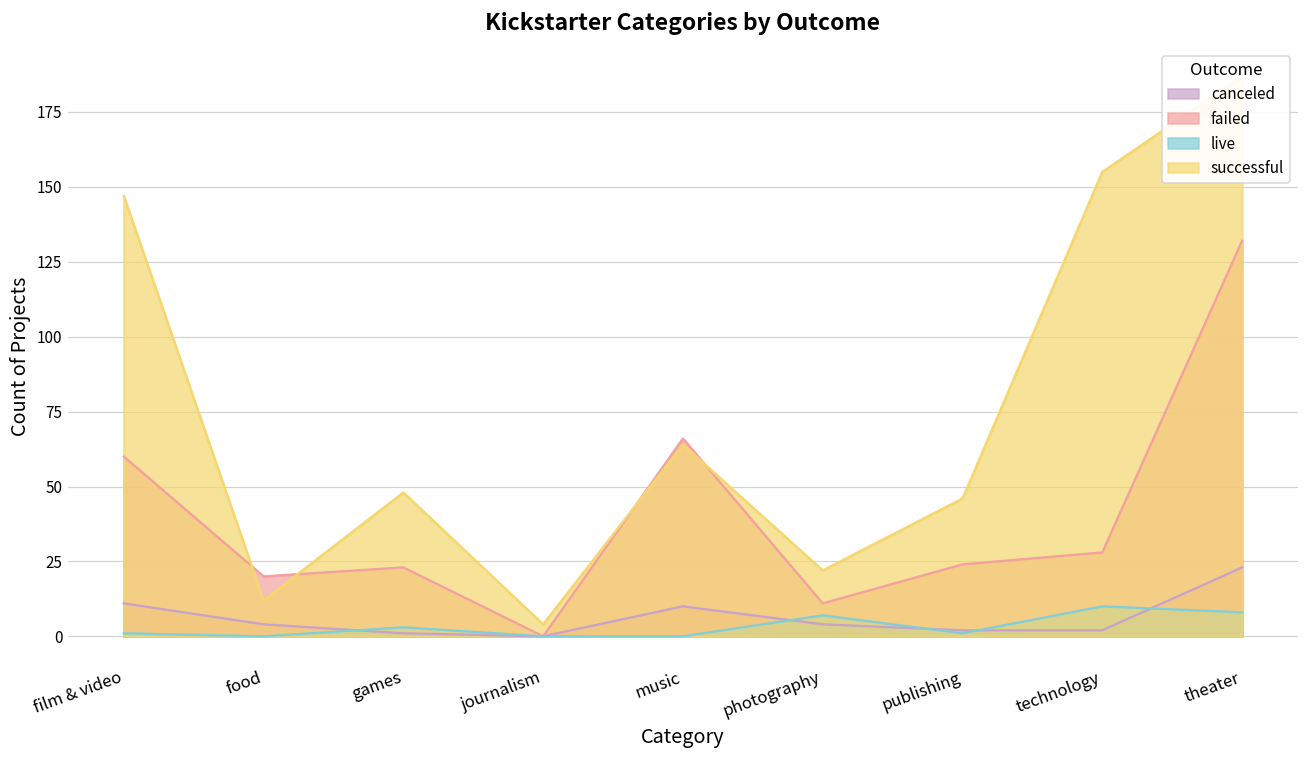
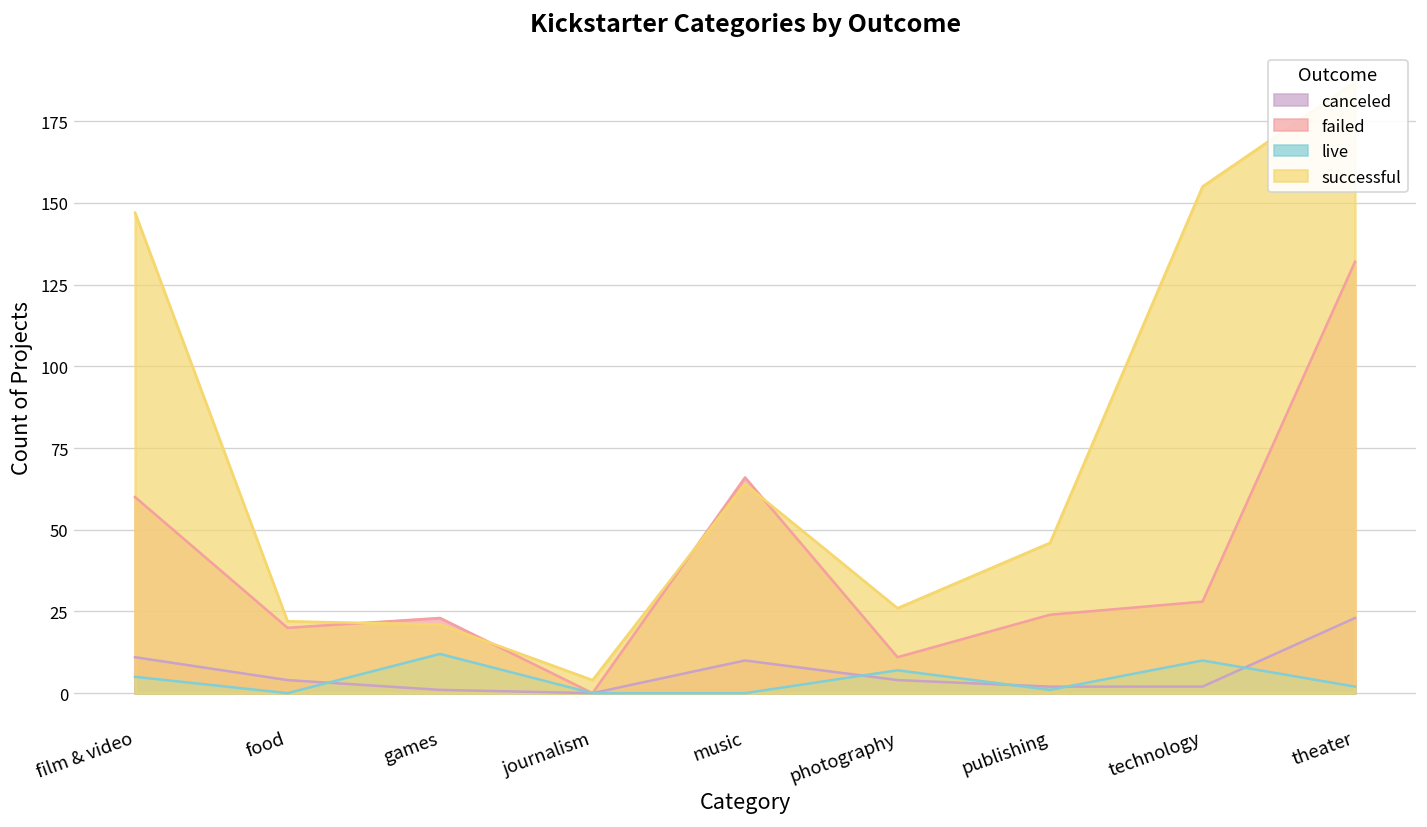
  {
    "live": {
-     "film & video": 1,
+     "film & video": 5,
      "food": 0,
-     "games": 3,
+     "games": 12,
      "music": 0,
      "photography": 7,
      "publishing": 1,
      "technology": 10,
-     "theater": 8
+     "theater": 2
    },
    "successful": {
      "film & video": 147,
-     "food": 12,
-     "games": 48,
+     "food": 22,
+     "games": 21,
      "journalism": 4,
      "music": 64,
-     "photography": 22,
+     "photography": 26,
      "publishing": 46,
      "technology": 155
    }
  }
